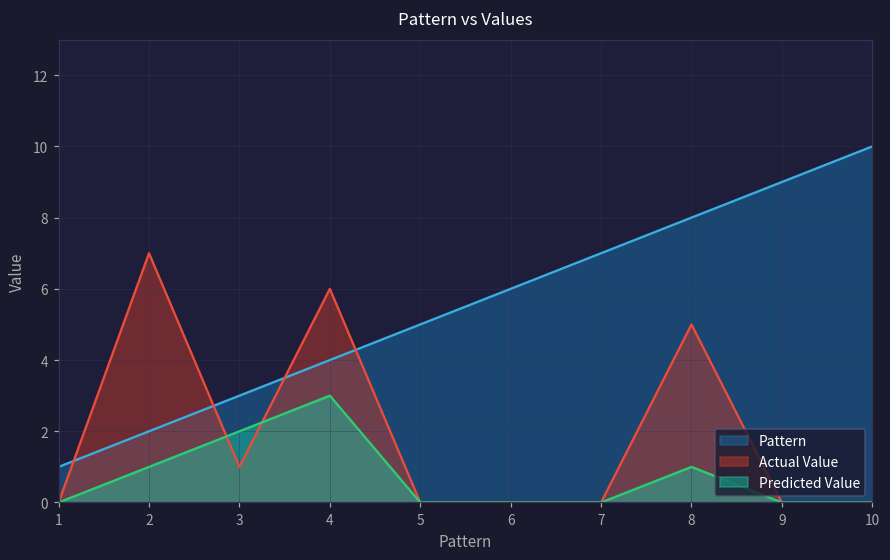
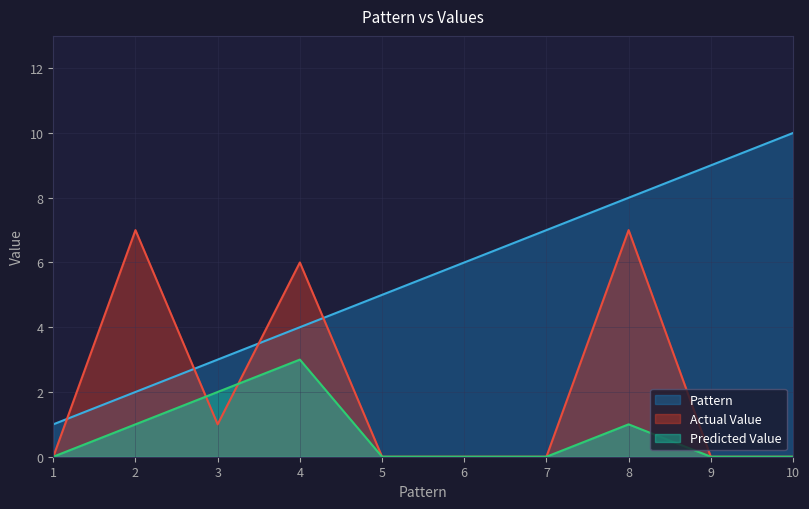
  {
    "Actual Value": {
      "2": 7,
      "3": 1,
      "4": 6,
-     "8": 5
+     "8": 7
    }
  }
